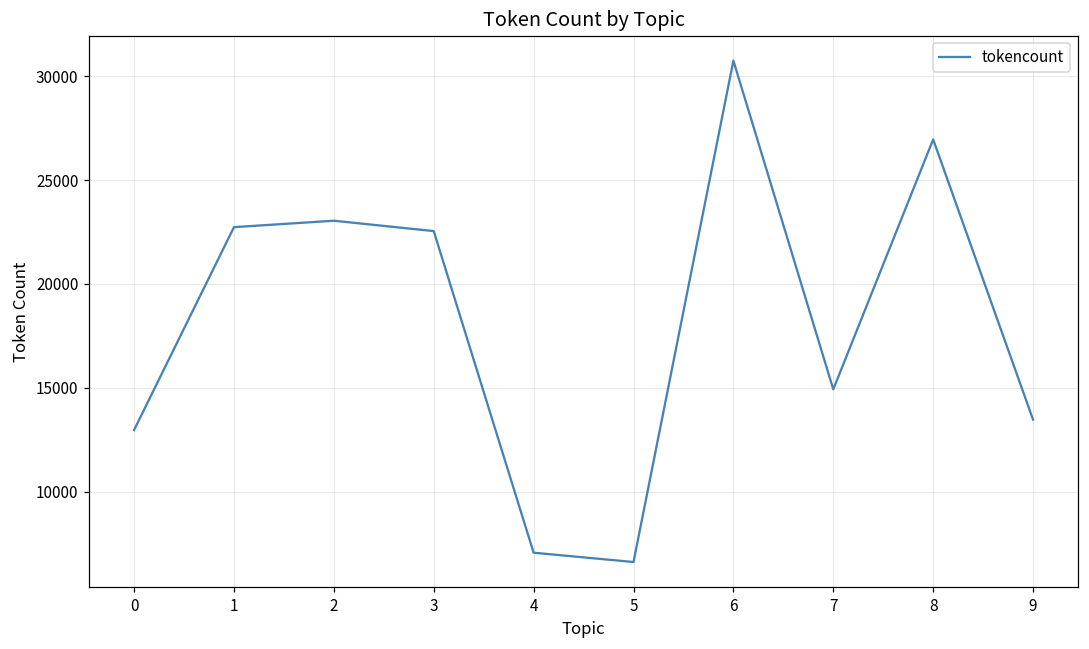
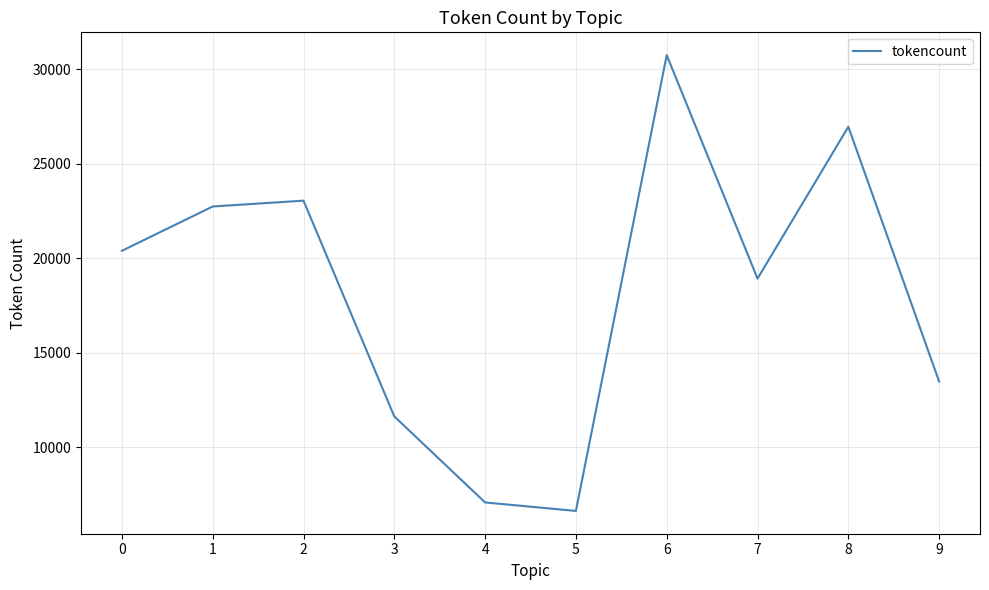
  {
-   "0": 13000,
+   "0": 20400,
    "1": 22700,
    "2": 23000,
-   "3": 22500,
+   "3": 11600,
    "4": 7100,
    "5": 6600,
    "6": 30700,
-   "7": 14900,
+   "7": 18900,
    "8": 27000,
    "9": 13500
  }
